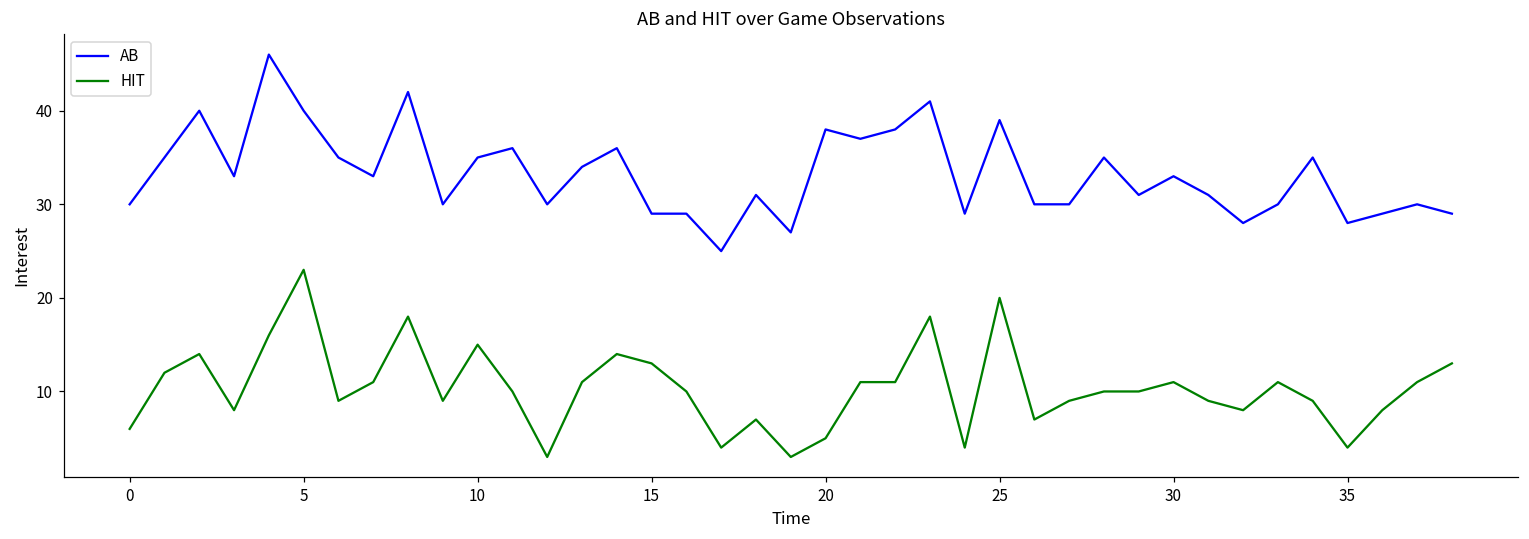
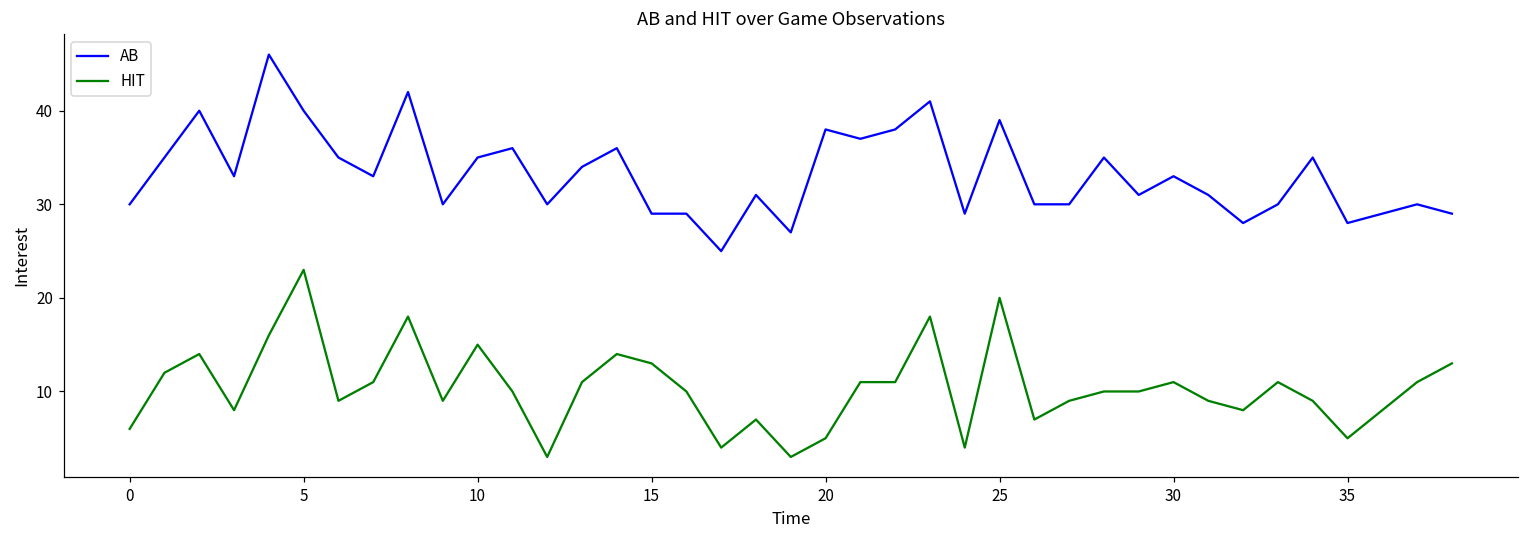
  {
    "AB": {
      "0": 30,
      "5": 40,
      "10": 35,
      "15": 29,
      "20": 38,
      "25": 39,
      "30": 33,
      "35": 28
    },
    "HIT": {
      "0": 6,
      "5": 23,
      "10": 15,
      "15": 13,
      "20": 5,
      "25": 20,
      "30": 11,
-     "35": 4
+     "35": 5
    }
  }
